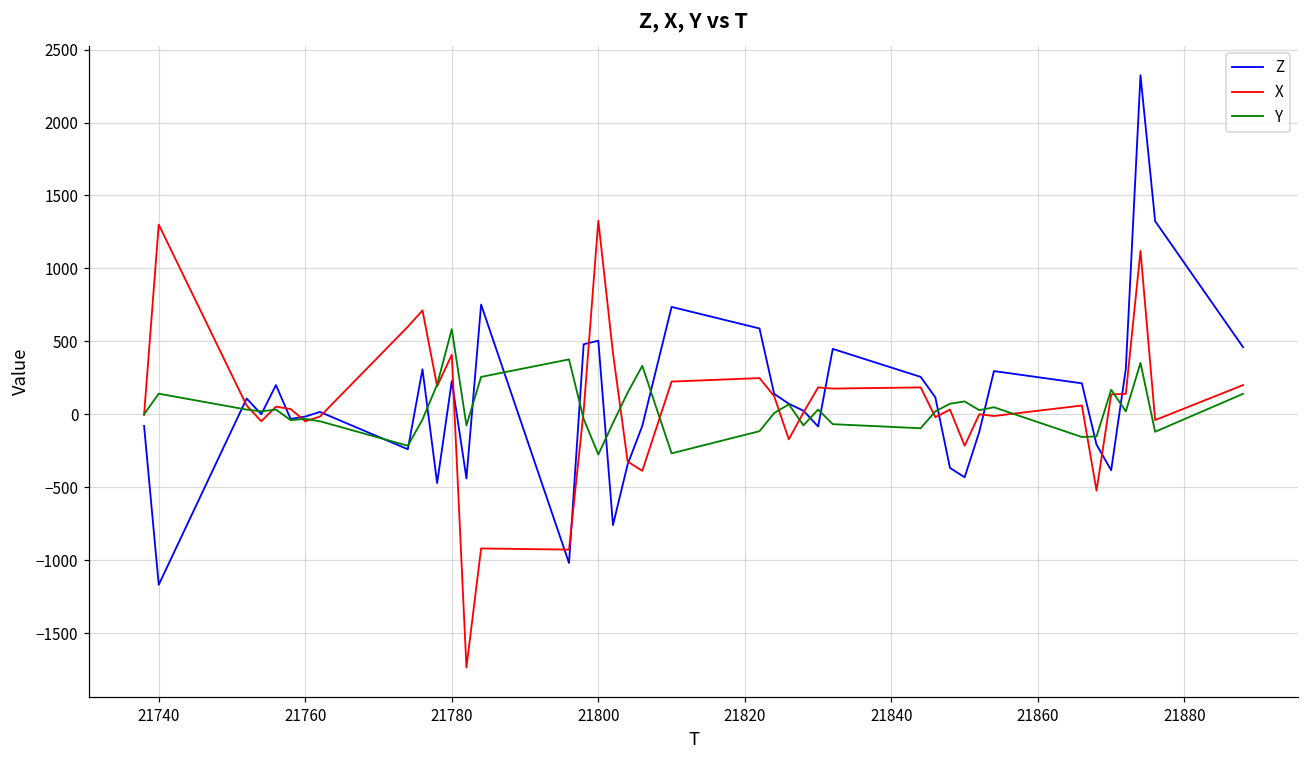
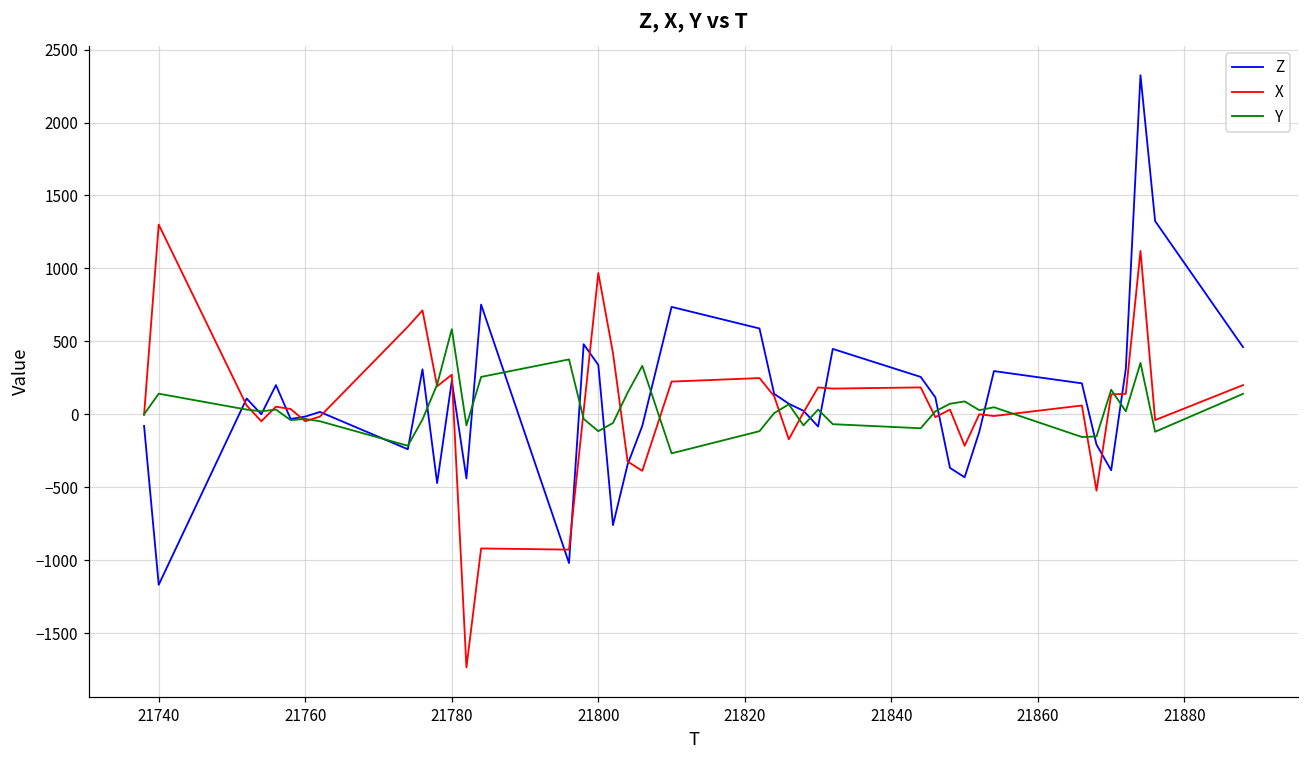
  {
    "Z": {
      "21740": -1170,
      "21780": 230,
-     "21800": 500
+     "21800": 340
    },
    "X": {
      "21740": 1300,
-     "21780": 410,
-     "21800": 1330
+     "21780": 270,
+     "21800": 970
    },
    "Y": {
      "21740": 140,
      "21780": 580,
-     "21800": -280
+     "21800": -120
    }
  }
